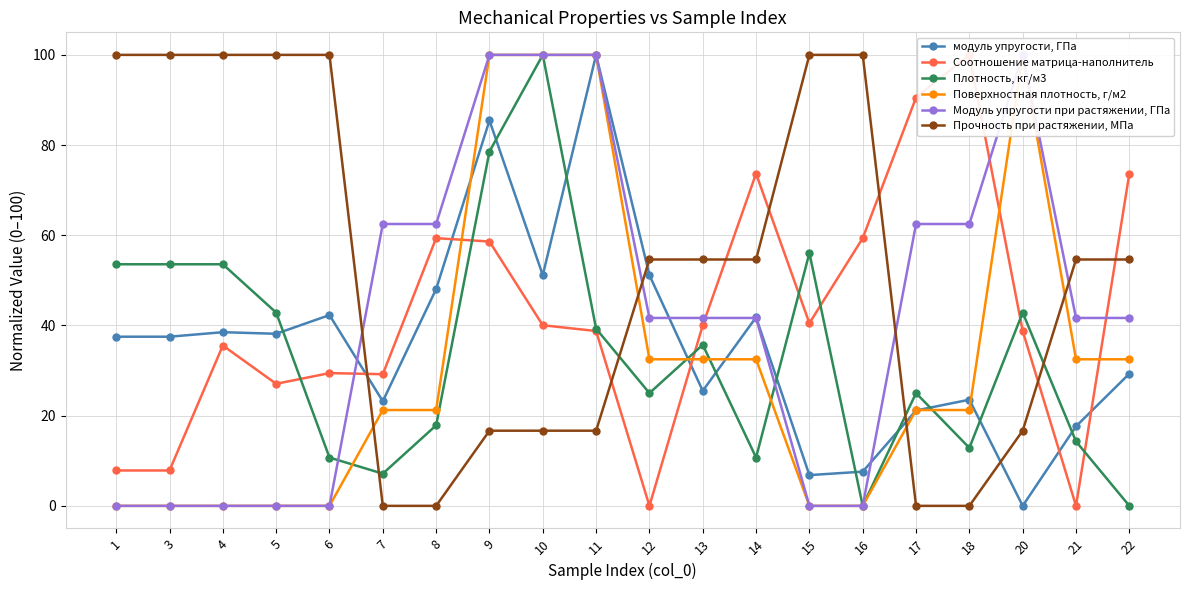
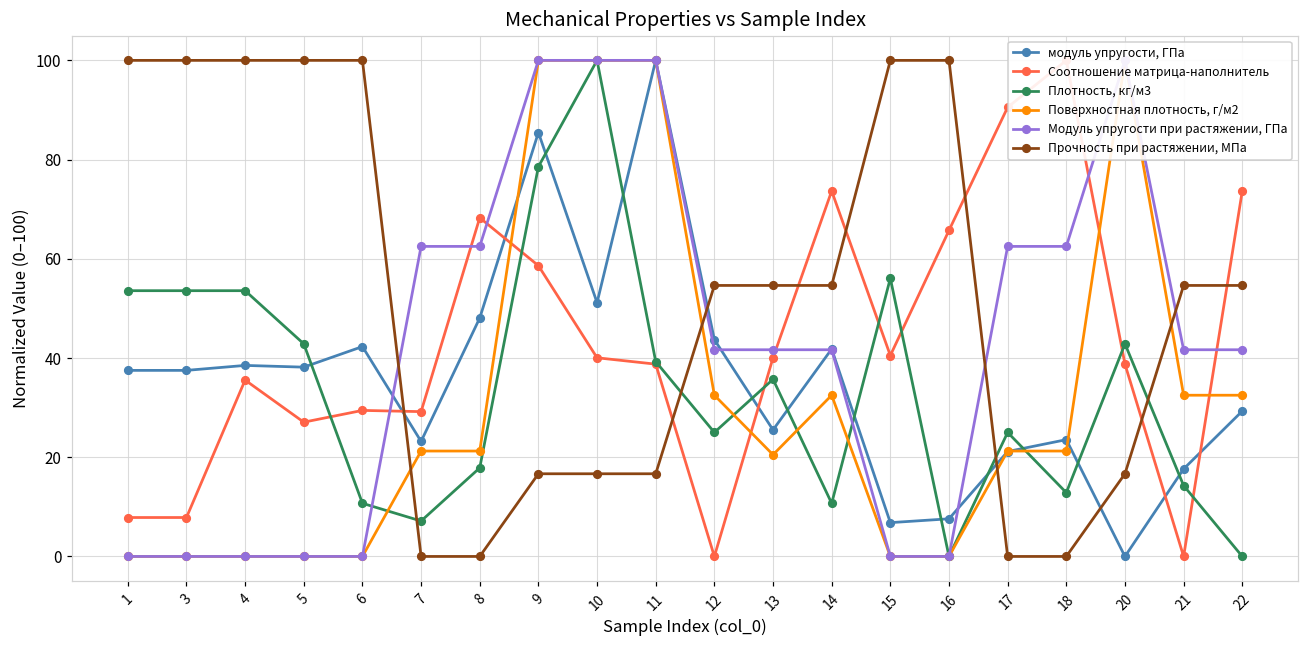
  {
    "модуль упругости, ГПа": {
      "1": 38,
      "3": 38,
      "4": 39,
      "5": 38,
      "6": 42,
      "7": 23,
      "8": 48,
      "9": 85,
      "10": 51,
-     "12": 51,
+     "12": 44,
      "13": 26,
      "15": 7,
      "16": 8,
      "18": 24,
      "20": 0,
      "21": 18,
      "22": 29
    },
    "Соотношение матрица-наполнитель": {
      "1": 8,
      "3": 8,
      "4": 36,
      "5": 27,
      "6": 29,
      "7": 29,
-     "8": 59,
+     "8": 68,
      "9": 59,
      "10": 40,
      "12": 0,
      "13": 40,
      "14": 74,
      "15": 41,
-     "16": 59,
+     "16": 66,
      "17": 91,
      "20": 39,
      "21": 0,
      "22": 74
    },
    "Плотность, кг/м3": {
      "1": 54,
      "3": 54,
      "4": 54,
      "5": 43,
      "6": 11,
      "7": 7,
      "8": 18,
      "9": 79,
      "12": 25,
      "13": 36,
      "14": 11,
      "15": 56,
      "17": 25,
      "18": 13,
      "20": 43,
      "21": 14,
      "22": 0
    },
    "Поверхностная плотность, г/м2": {
      "7": 21,
      "8": 21,
      "12": 33,
-     "13": 33,
+     "13": 21,
      "14": 33,
      "18": 21,
      "21": 33,
      "22": 33
    },
    "Модуль упругости при растяжении, ГПа": {
      "7": 63,
      "8": 63,
      "12": 42,
      "13": 42,
      "17": 63,
      "18": 63,
      "21": 42,
      "22": 42
    },
    "Прочность при растяжении, МПа": {
      "1": 100,
      "3": 100,
      "4": 100,
      "5": 100,
      "6": 100,
      "7": 0,
      "8": 0,
      "9": 17,
      "10": 17,
      "11": 17,
      "12": 55,
      "13": 55,
      "14": 55,
      "15": 100,
      "16": 100,
      "17": 0,
      "18": 0,
      "20": 17,
      "21": 55,
      "22": 55
    }
  }
